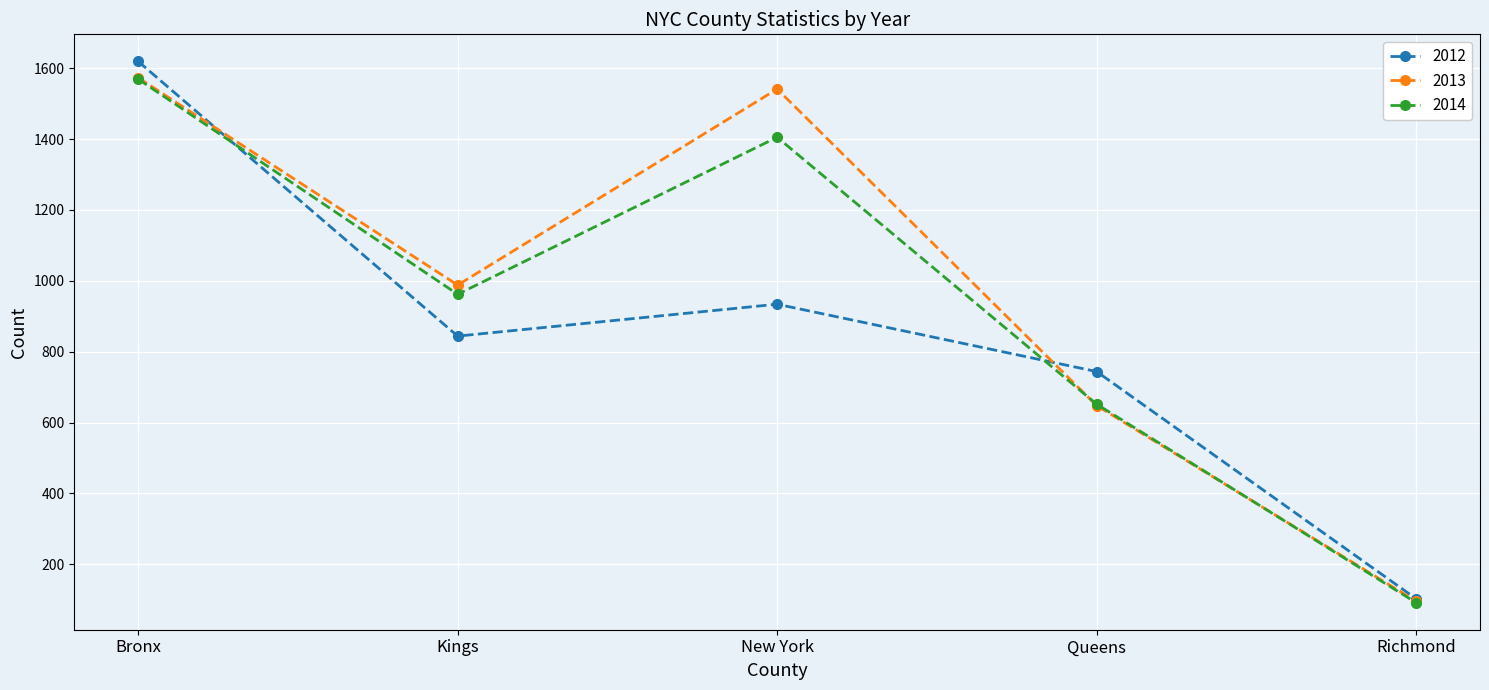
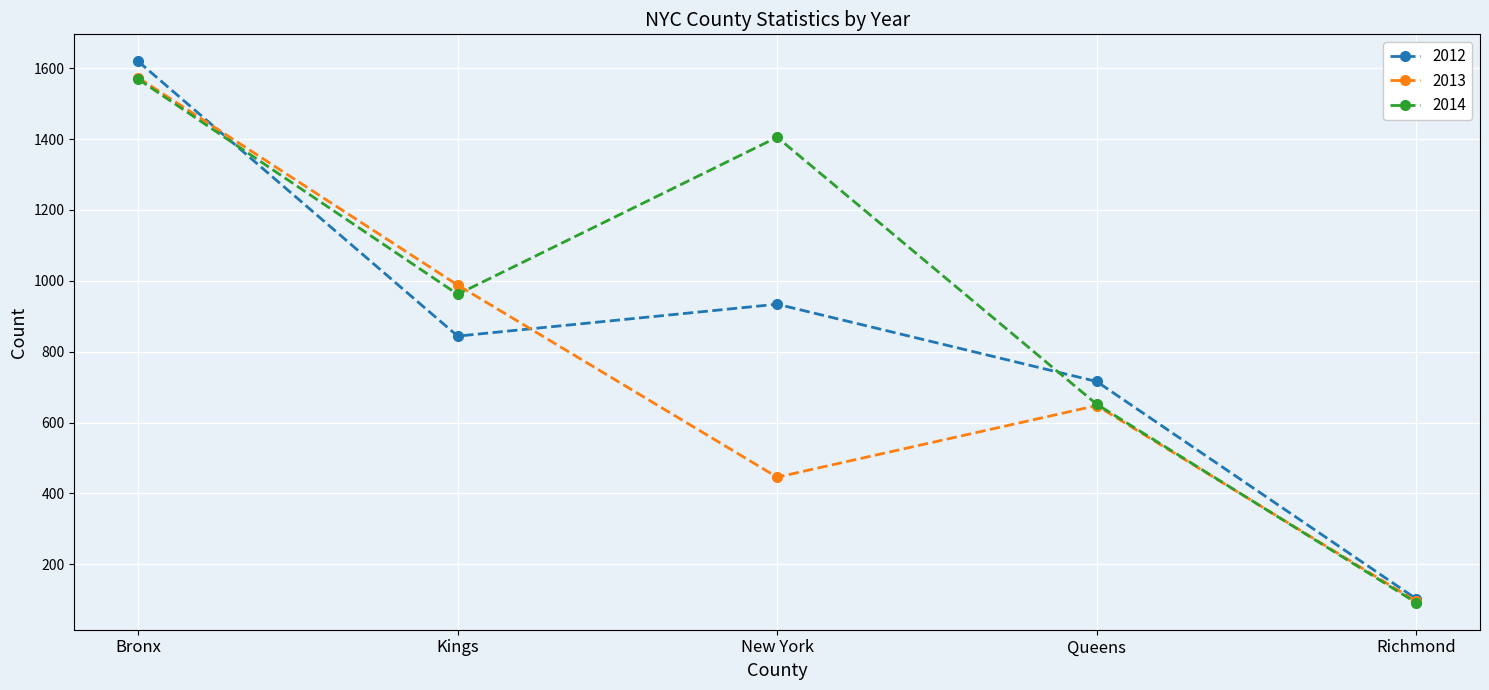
  {
    "2012": {
      "Bronx": 1620,
      "Kings": 840,
      "New York": 930,
-     "Queens": 740
+     "Queens": 720
    },
    "2013": {
      "Kings": 990,
-     "New York": 1540
+     "New York": 450
    },
    "2014": {
      "Kings": 960,
      "New York": 1410
    }
  }
